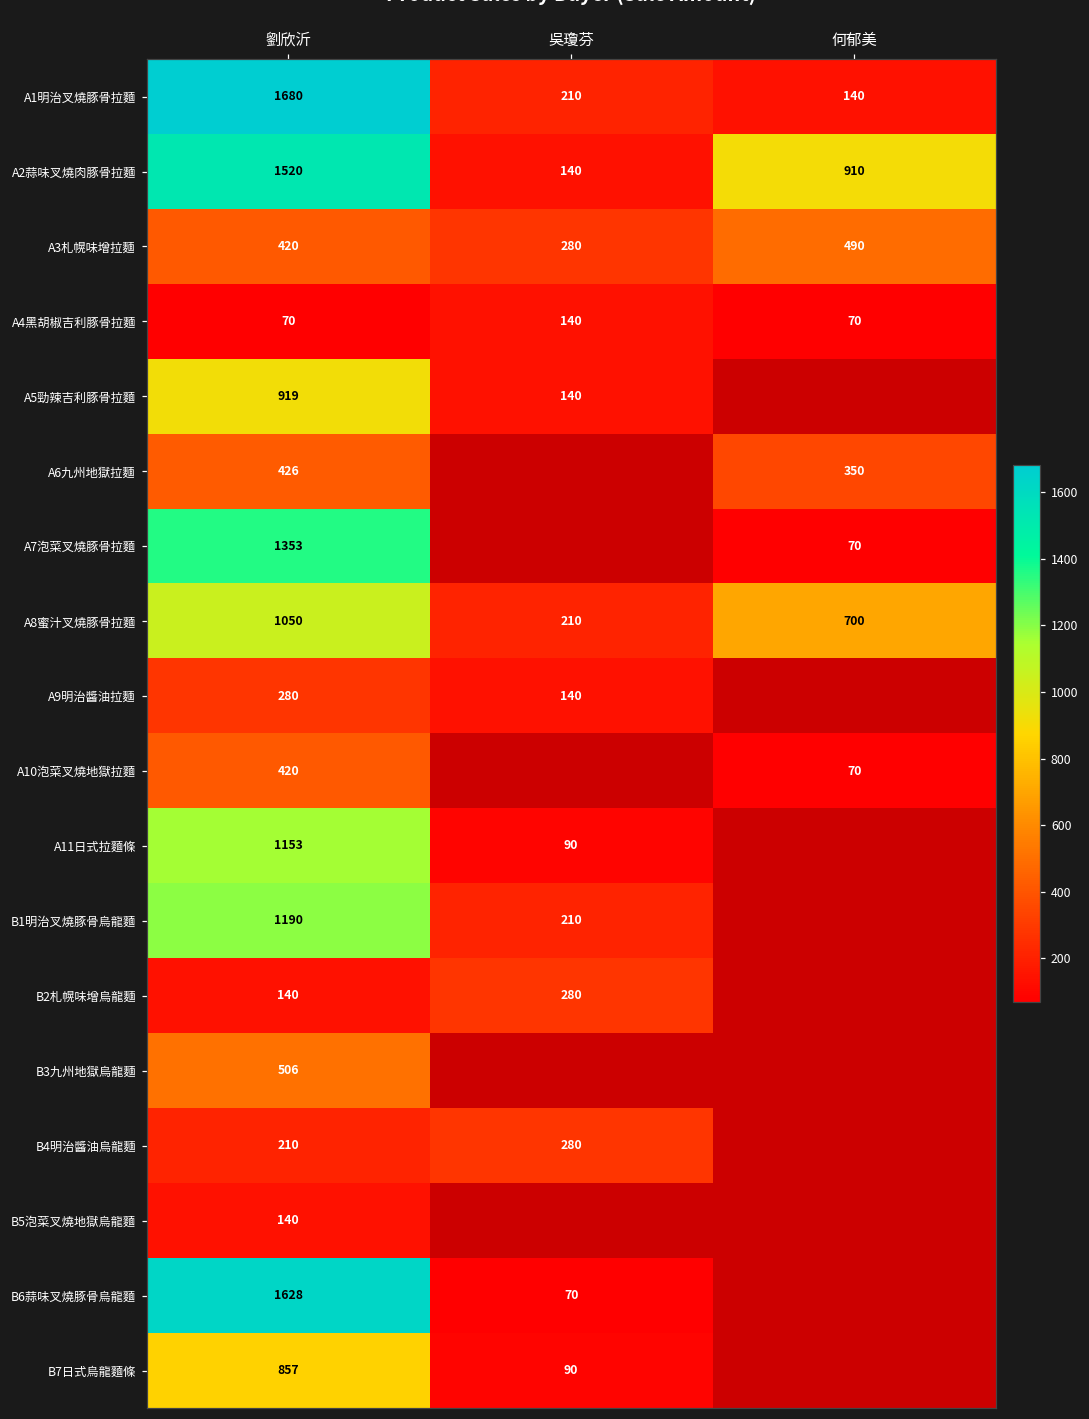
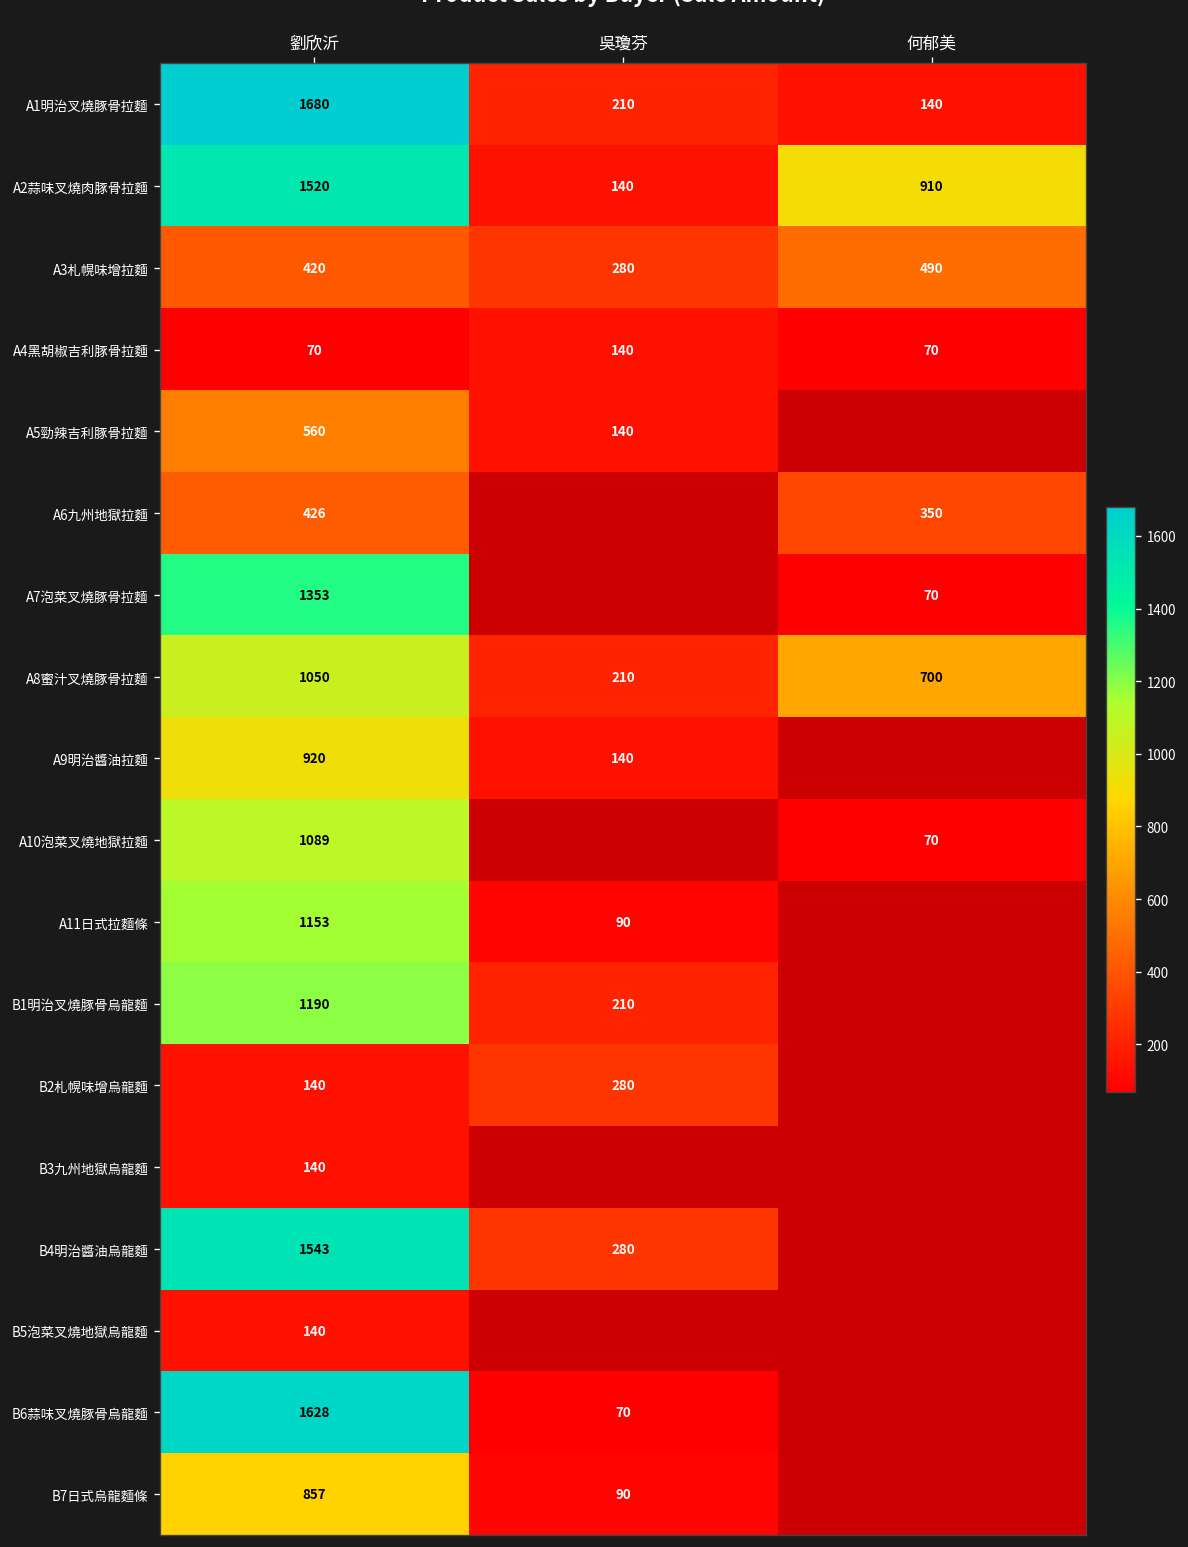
  {
    "A1明治叉燒豚骨拉麵": {
      "劉欣沂": 1680,
      "吳瓊芬": 210,
      "何郁美": 140
    },
    "A2蒜味叉燒肉豚骨拉麵": {
      "劉欣沂": 1520,
      "吳瓊芬": 140,
      "何郁美": 910
    },
    "A3札幌味增拉麵": {
      "劉欣沂": 420,
      "吳瓊芬": 280,
      "何郁美": 490
    },
    "A4黑胡椒吉利豚骨拉麵": {
      "劉欣沂": 70,
      "吳瓊芬": 140,
      "何郁美": 70
    },
    "A5勁辣吉利豚骨拉麵": {
-     "劉欣沂": 919,
+     "劉欣沂": 560,
      "吳瓊芬": 140
    },
    "A6九州地獄拉麵": {
      "劉欣沂": 426,
      "何郁美": 350
    },
    "A7泡菜叉燒豚骨拉麵": {
      "劉欣沂": 1353,
      "何郁美": 70
    },
    "A8蜜汁叉燒豚骨拉麵": {
      "劉欣沂": 1050,
      "吳瓊芬": 210,
      "何郁美": 700
    },
    "A9明治醬油拉麵": {
-     "劉欣沂": 280,
+     "劉欣沂": 920,
      "吳瓊芬": 140
    },
    "A10泡菜叉燒地獄拉麵": {
-     "劉欣沂": 420,
+     "劉欣沂": 1089,
      "何郁美": 70
    },
    "A11日式拉麵條": {
      "劉欣沂": 1153,
      "吳瓊芬": 90
    },
    "B1明治叉燒豚骨烏龍麵": {
      "劉欣沂": 1190,
      "吳瓊芬": 210
    },
    "B2札幌味增烏龍麵": {
      "劉欣沂": 140,
      "吳瓊芬": 280
    },
    "B3九州地獄烏龍麵": {
-     "劉欣沂": 506
+     "劉欣沂": 140
    },
    "B4明治醬油烏龍麵": {
-     "劉欣沂": 210,
+     "劉欣沂": 1543,
      "吳瓊芬": 280
    },
    "B5泡菜叉燒地獄烏龍麵": {
      "劉欣沂": 140
    },
    "B6蒜味叉燒豚骨烏龍麵": {
      "劉欣沂": 1628,
      "吳瓊芬": 70
    },
    "B7日式烏龍麵條": {
      "劉欣沂": 857,
      "吳瓊芬": 90
    }
  }
